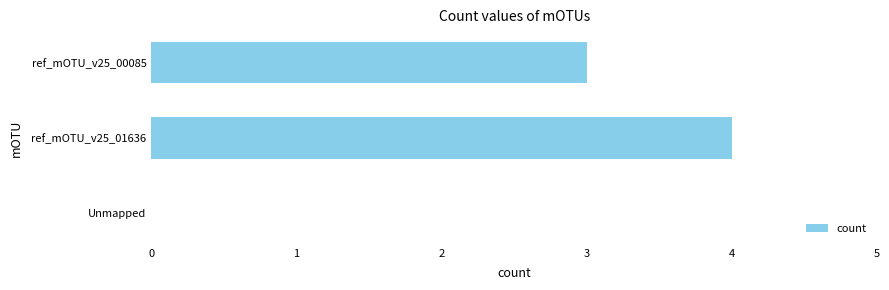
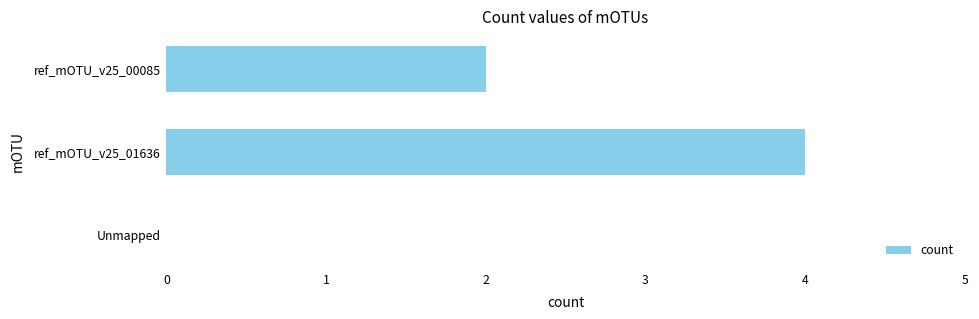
  {
-   "ref_mOTU_v25_00085": 3,
+   "ref_mOTU_v25_00085": 2,
    "ref_mOTU_v25_01636": 4,
    "Unmapped": 0
  }
